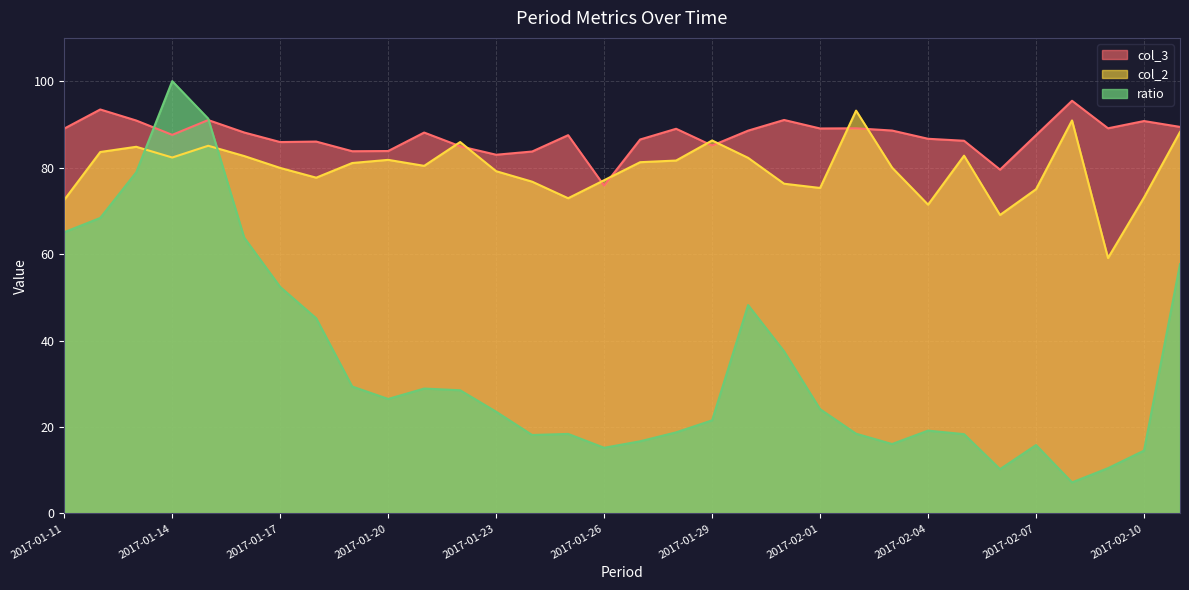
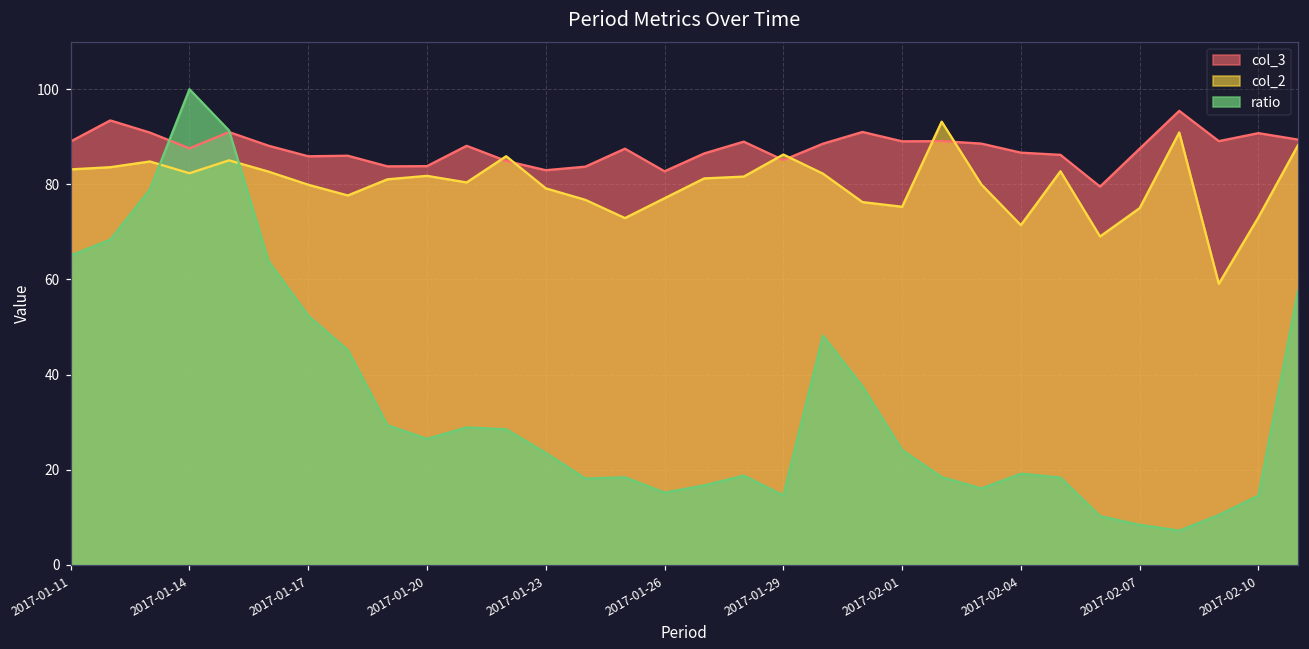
  {
    "col_3": {
      "2017-01-11": 89,
      "2017-01-14": 88,
      "2017-01-17": 86,
      "2017-01-20": 84,
      "2017-01-23": 83,
-     "2017-01-26": 76,
+     "2017-01-26": 83,
      "2017-01-29": 85,
      "2017-02-01": 89,
      "2017-02-04": 87,
      "2017-02-07": 88,
      "2017-02-10": 91
    },
    "col_2": {
-     "2017-01-11": 73,
+     "2017-01-11": 83,
      "2017-01-14": 82,
      "2017-01-17": 80,
      "2017-01-20": 82,
      "2017-01-23": 79,
      "2017-01-26": 77,
      "2017-01-29": 86,
      "2017-02-01": 75,
      "2017-02-04": 71,
      "2017-02-07": 75,
      "2017-02-10": 73
    },
    "ratio": {
      "2017-01-11": 65,
      "2017-01-14": 100,
      "2017-01-17": 52,
      "2017-01-20": 26,
      "2017-01-23": 24,
      "2017-01-26": 15,
-     "2017-01-29": 22,
+     "2017-01-29": 15,
      "2017-02-01": 24,
      "2017-02-04": 19,
-     "2017-02-07": 16,
+     "2017-02-07": 8,
      "2017-02-10": 15
    }
  }
